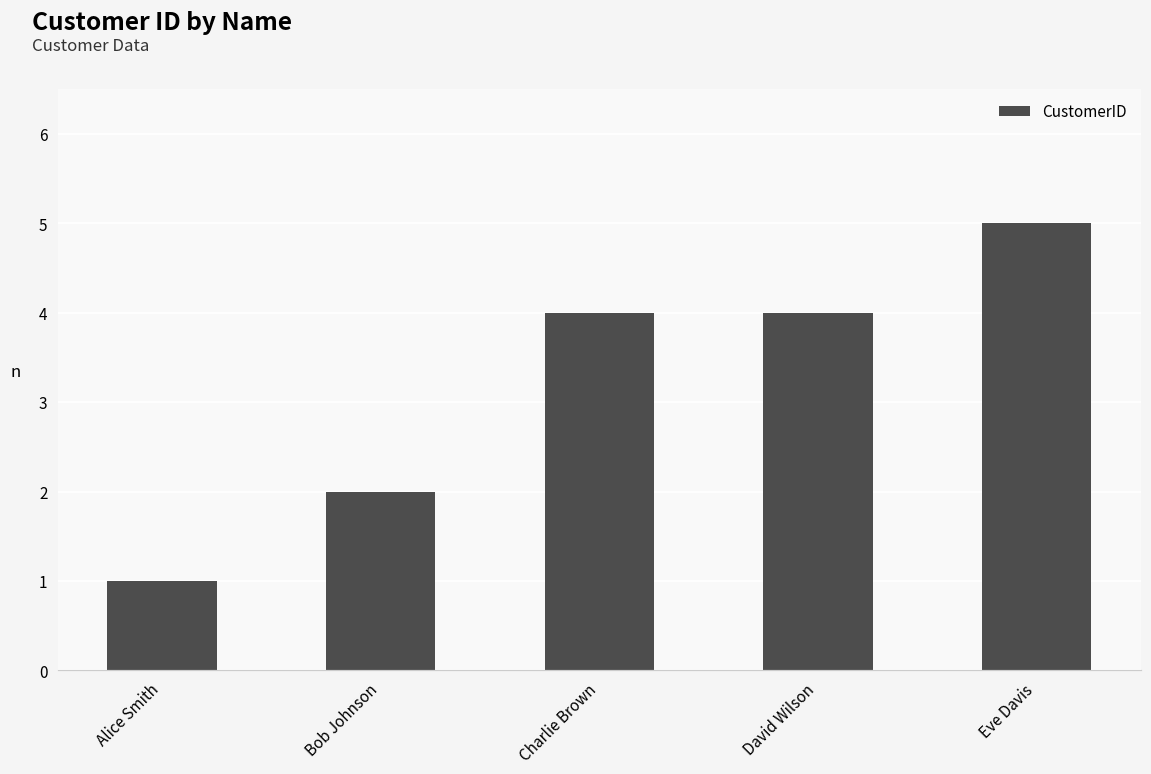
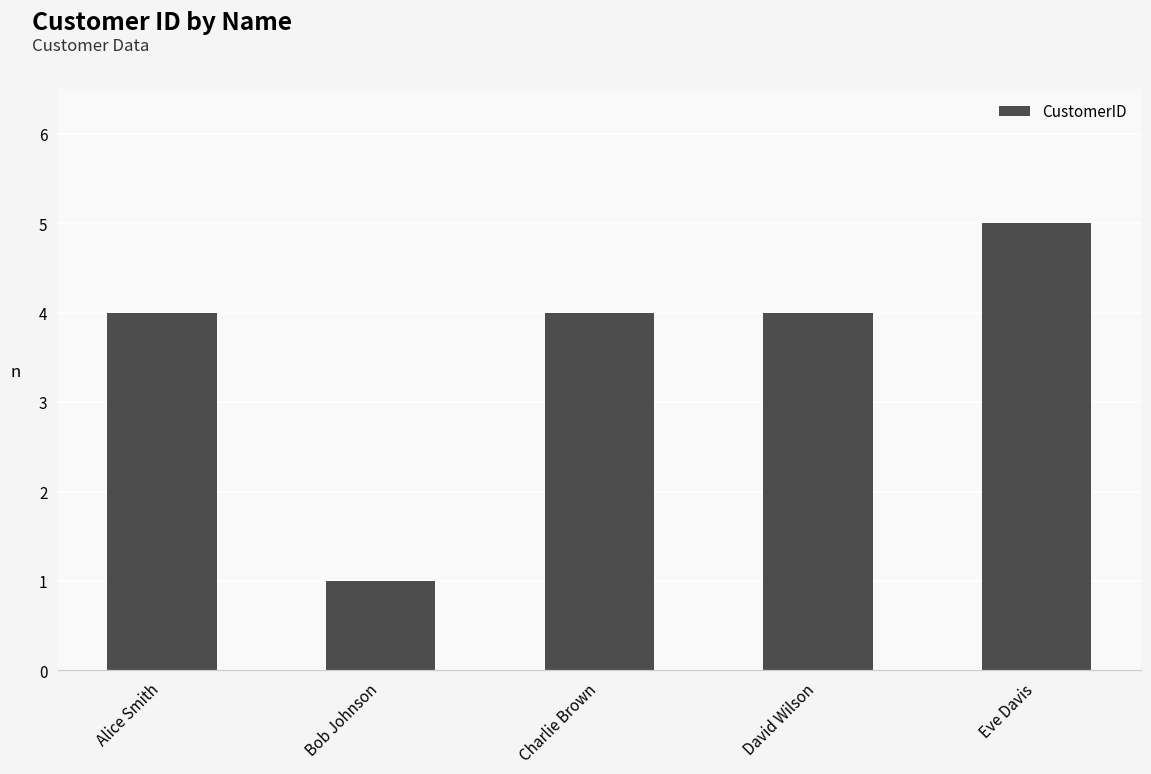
  {
-   "Alice Smith": 1,
-   "Bob Johnson": 2,
+   "Alice Smith": 4,
+   "Bob Johnson": 1,
    "Charlie Brown": 4,
    "David Wilson": 4,
    "Eve Davis": 5
  }
